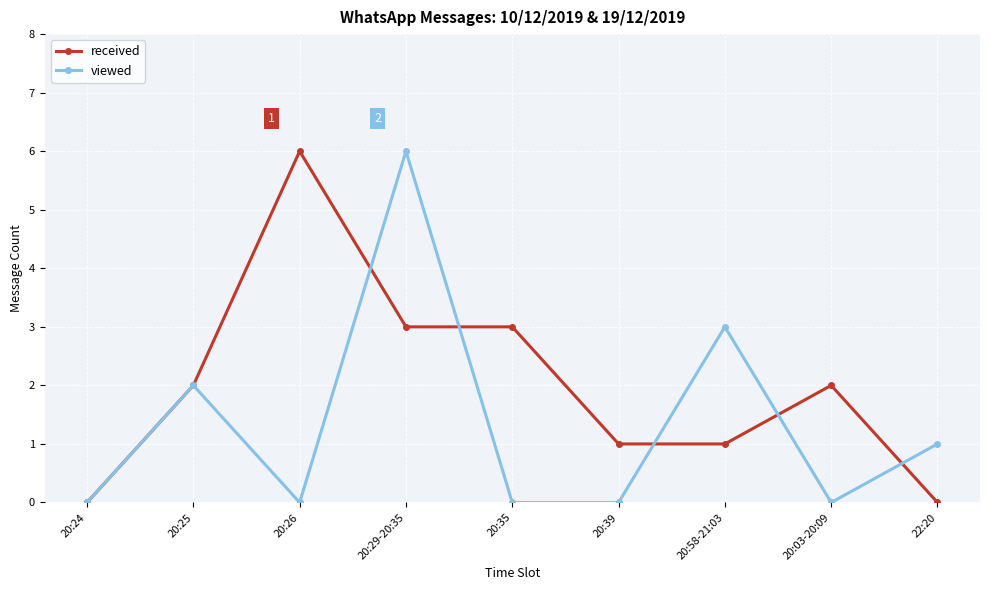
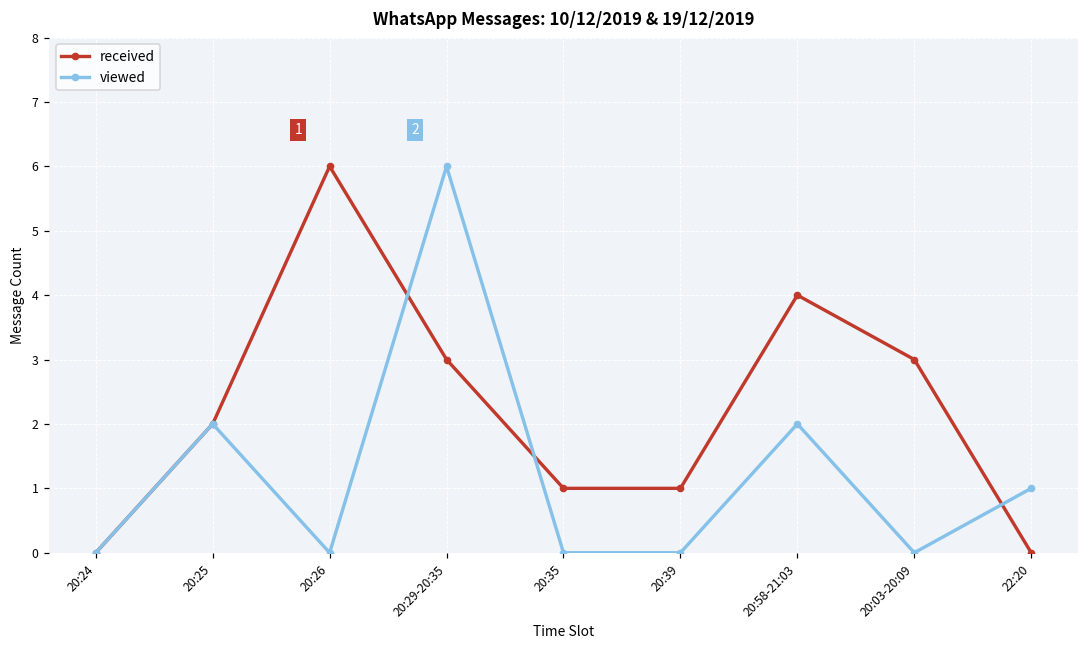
  {
    "received": {
      "20:26": 6,
      "20:29-20:35": 3,
-     "20:35": 3,
+     "20:35": 1,
      "20:39": 1,
-     "20:58-21:03": 1,
-     "20:03-20:09": 2,
+     "20:58-21:03": 4,
+     "20:03-20:09": 3,
      "22:20": 0
    },
    "viewed": {
      "20:26": 0,
      "20:29-20:35": 6,
      "20:35": 0,
      "20:39": 0,
-     "20:58-21:03": 3,
+     "20:58-21:03": 2,
      "20:03-20:09": 0,
      "22:20": 1
    }
  }
